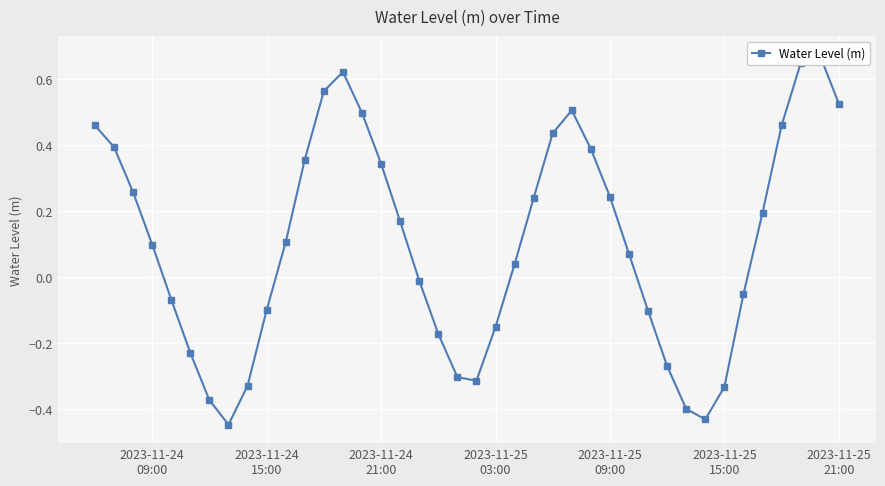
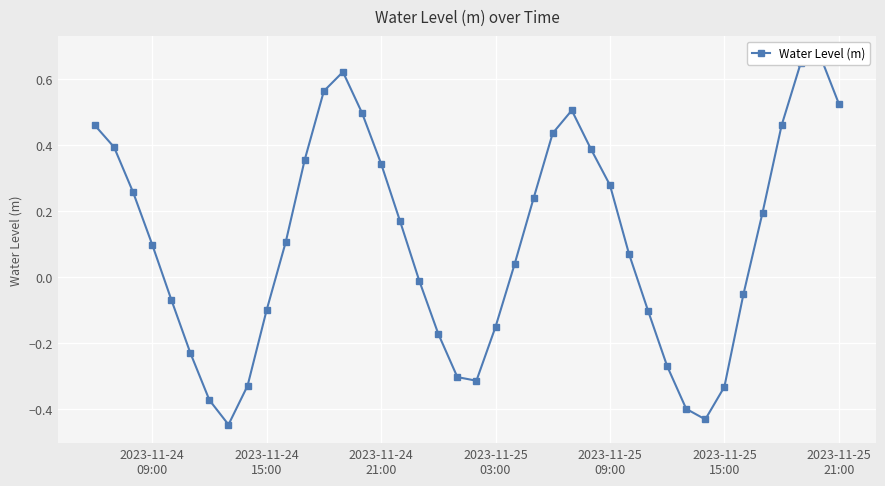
  {
    "2023-11-24 09:00": 0.10,
    "2023-11-24 15:00": -0.10,
    "2023-11-24 21:00": 0.34,
    "2023-11-25 03:00": -0.15,
-   "2023-11-25 09:00": 0.24,
+   "2023-11-25 09:00": 0.28,
    "2023-11-25 15:00": -0.33,
    "2023-11-25 21:00": 0.53
  }
